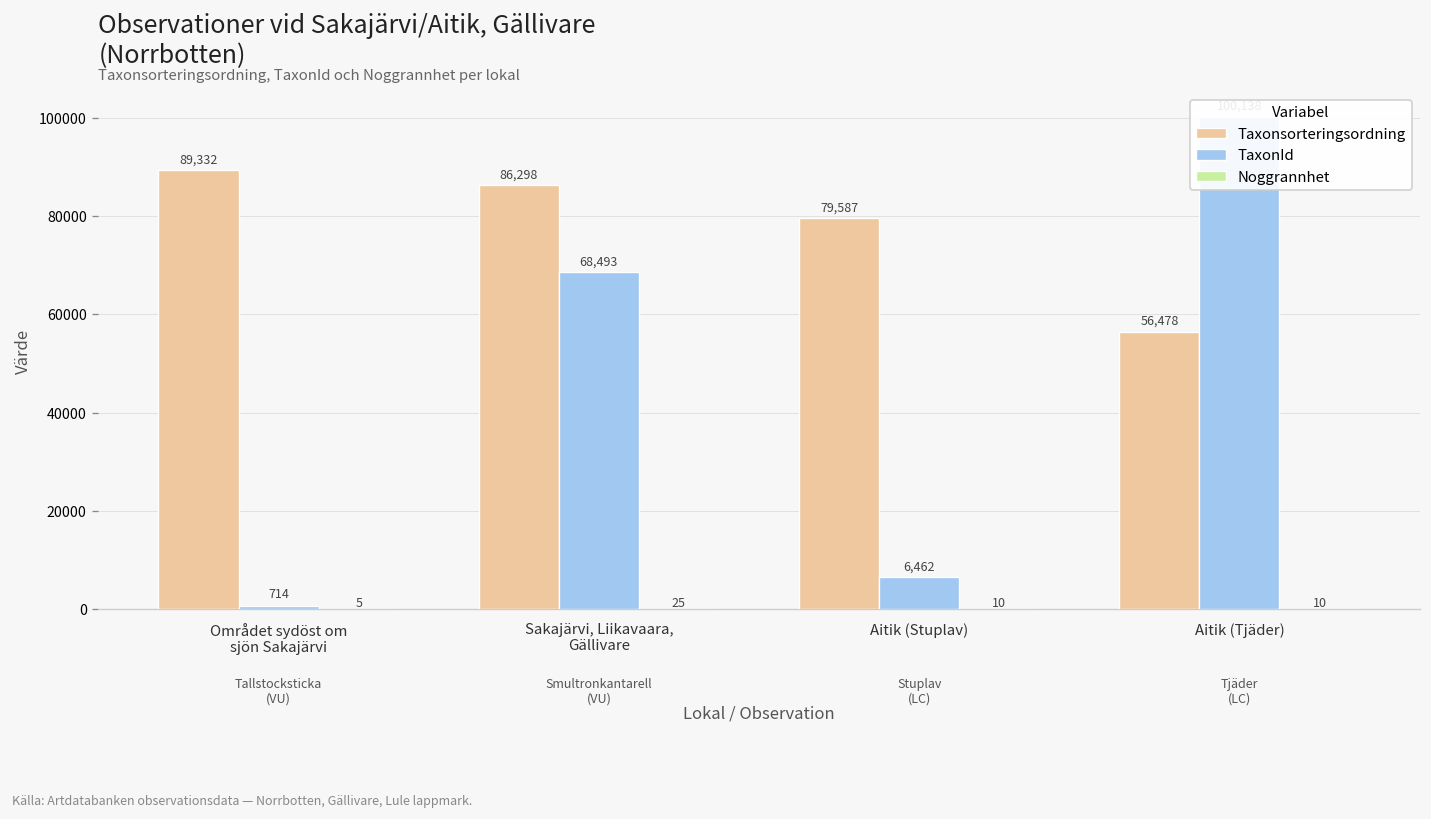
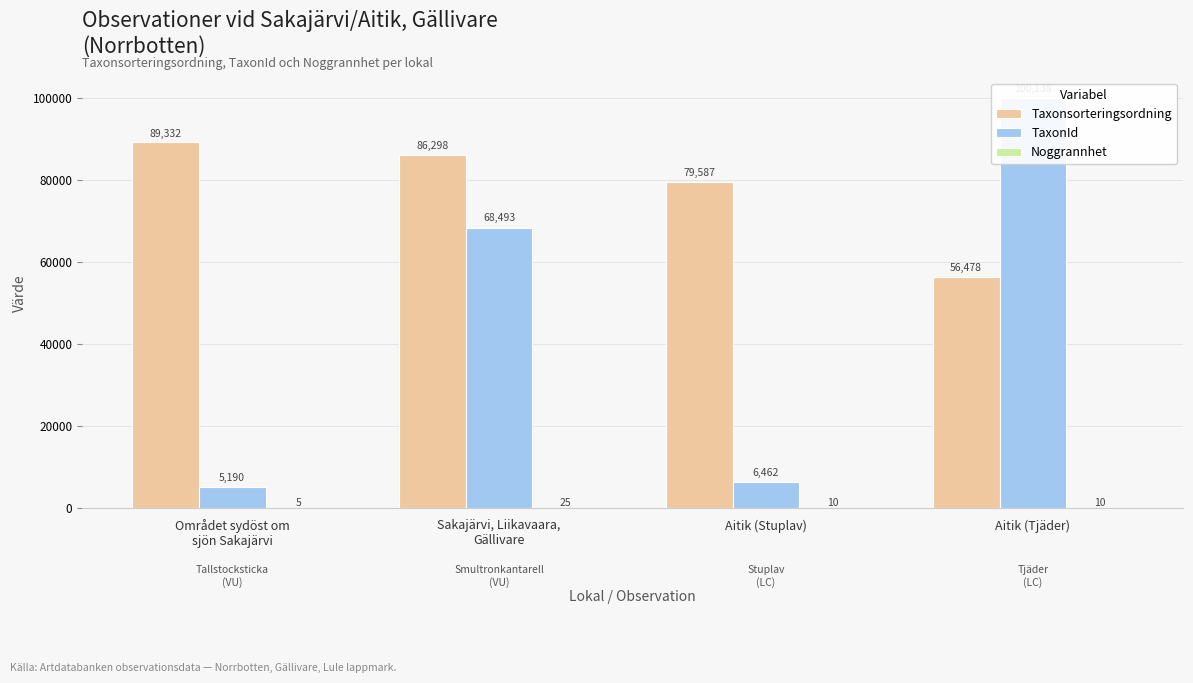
  {
    "TaxonId": {
-     "Området sydöst om sjön Sakajärvi": "714",
+     "Området sydöst om sjön Sakajärvi": "5,190",
      "Sakajärvi, Liikavaara, Gällivare": "68,493",
      "Aitik (Stuplav)": "6,462"
    }
  }
